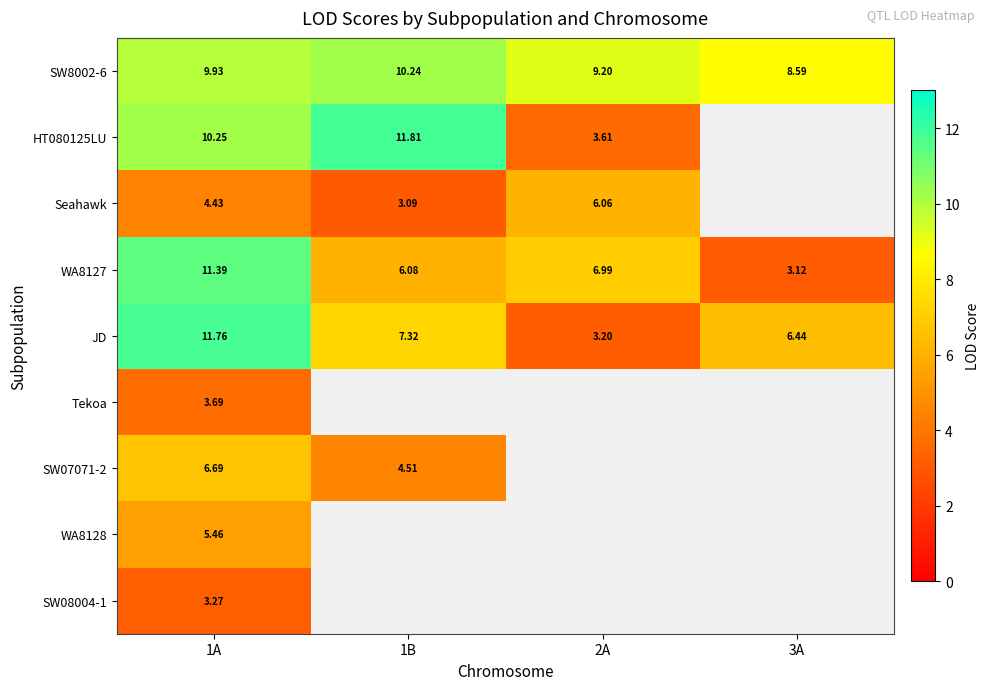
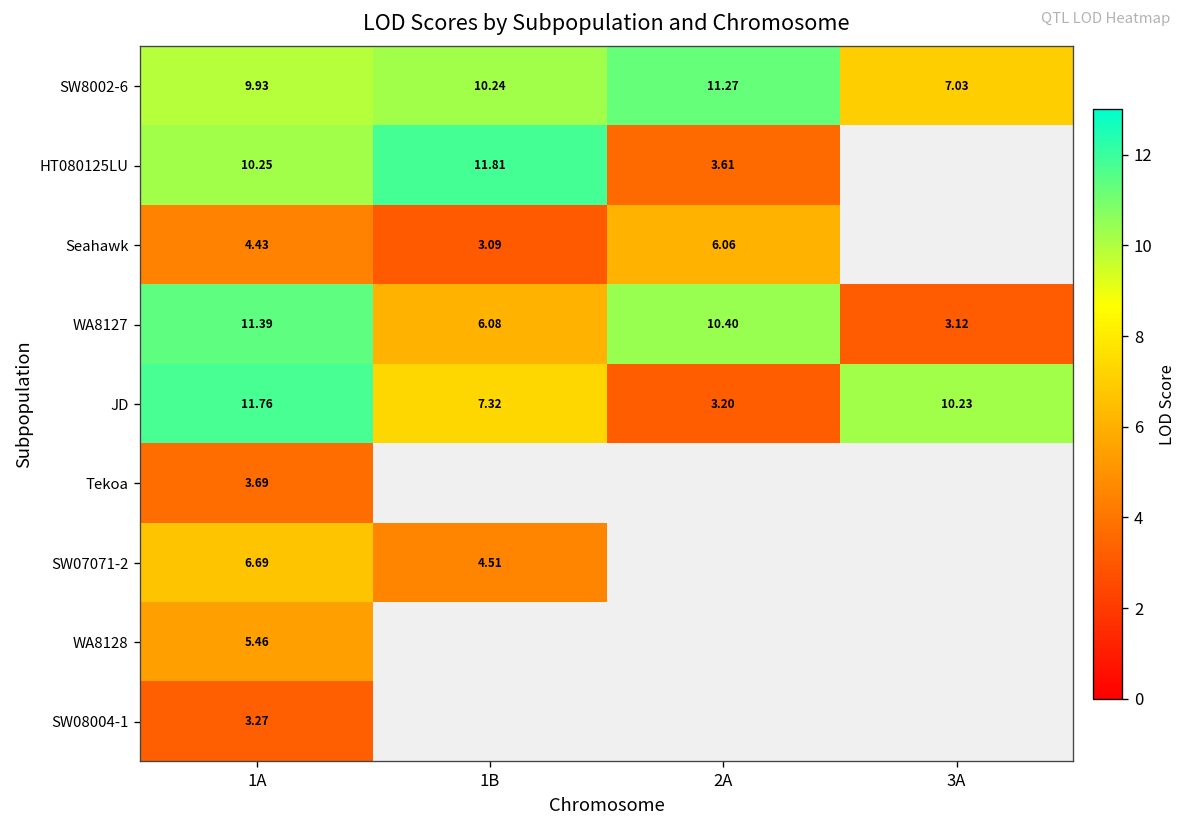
  {
    "SW8002-6": {
      "1A": 9.93,
      "1B": 10.24,
-     "2A": 9.20,
-     "3A": 8.59
+     "2A": 11.27,
+     "3A": 7.03
    },
    "HT080125LU": {
      "1A": 10.25,
      "1B": 11.81,
      "2A": 3.61
    },
    "Seahawk": {
      "1A": 4.43,
      "1B": 3.09,
      "2A": 6.06
    },
    "WA8127": {
      "1A": 11.39,
      "1B": 6.08,
-     "2A": 6.99,
+     "2A": 10.40,
      "3A": 3.12
    },
    "JD": {
      "1A": 11.76,
      "1B": 7.32,
      "2A": 3.20,
-     "3A": 6.44
+     "3A": 10.23
    },
    "Tekoa": {
      "1A": 3.69
    },
    "SW07071-2": {
      "1A": 6.69,
      "1B": 4.51
    },
    "WA8128": {
      "1A": 5.46
    },
    "SW08004-1": {
      "1A": 3.27
    }
  }
